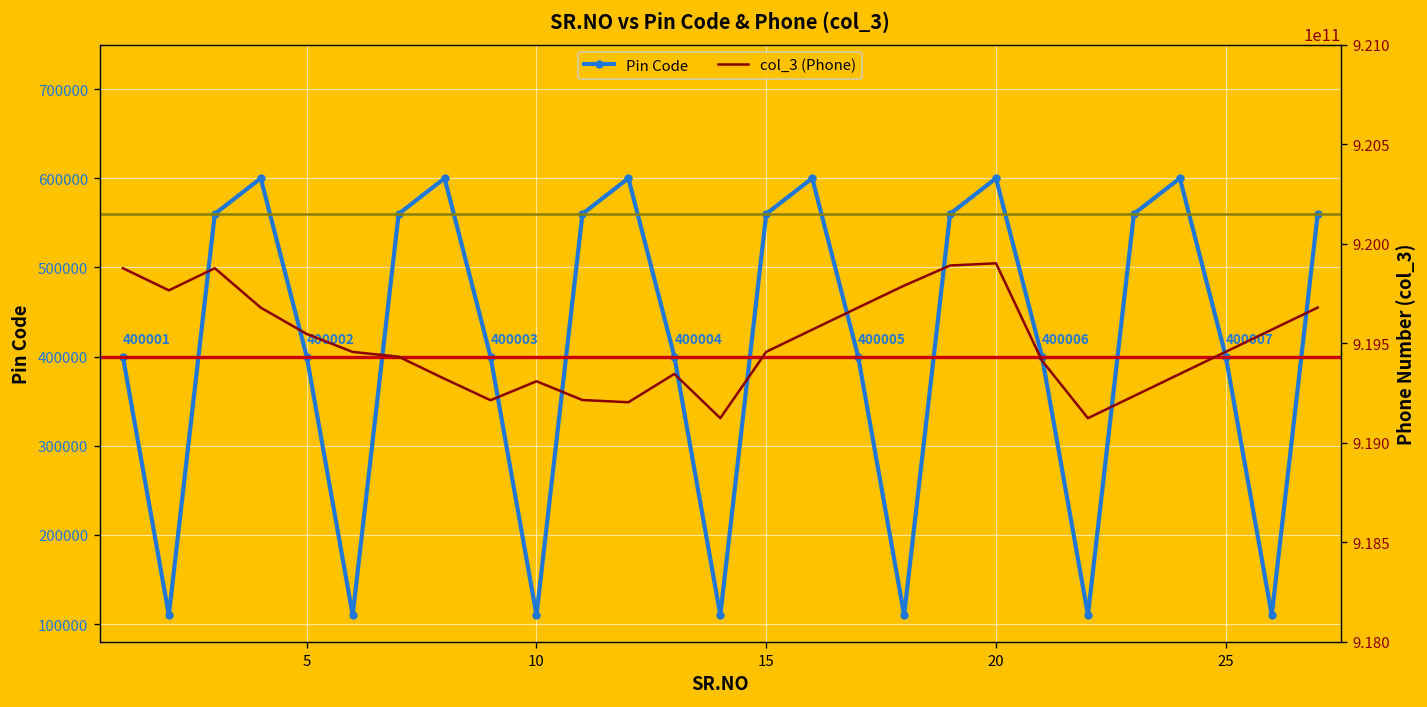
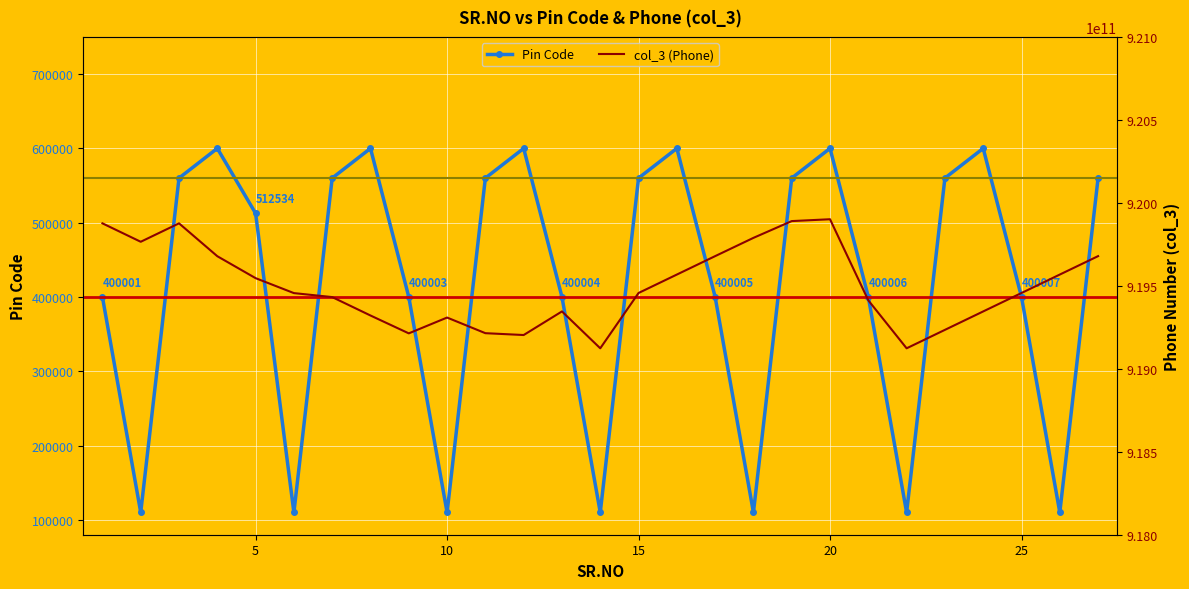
  {
    "Pin Code": {
-     "5": 400002
+     "5": 512534
    }
  }
